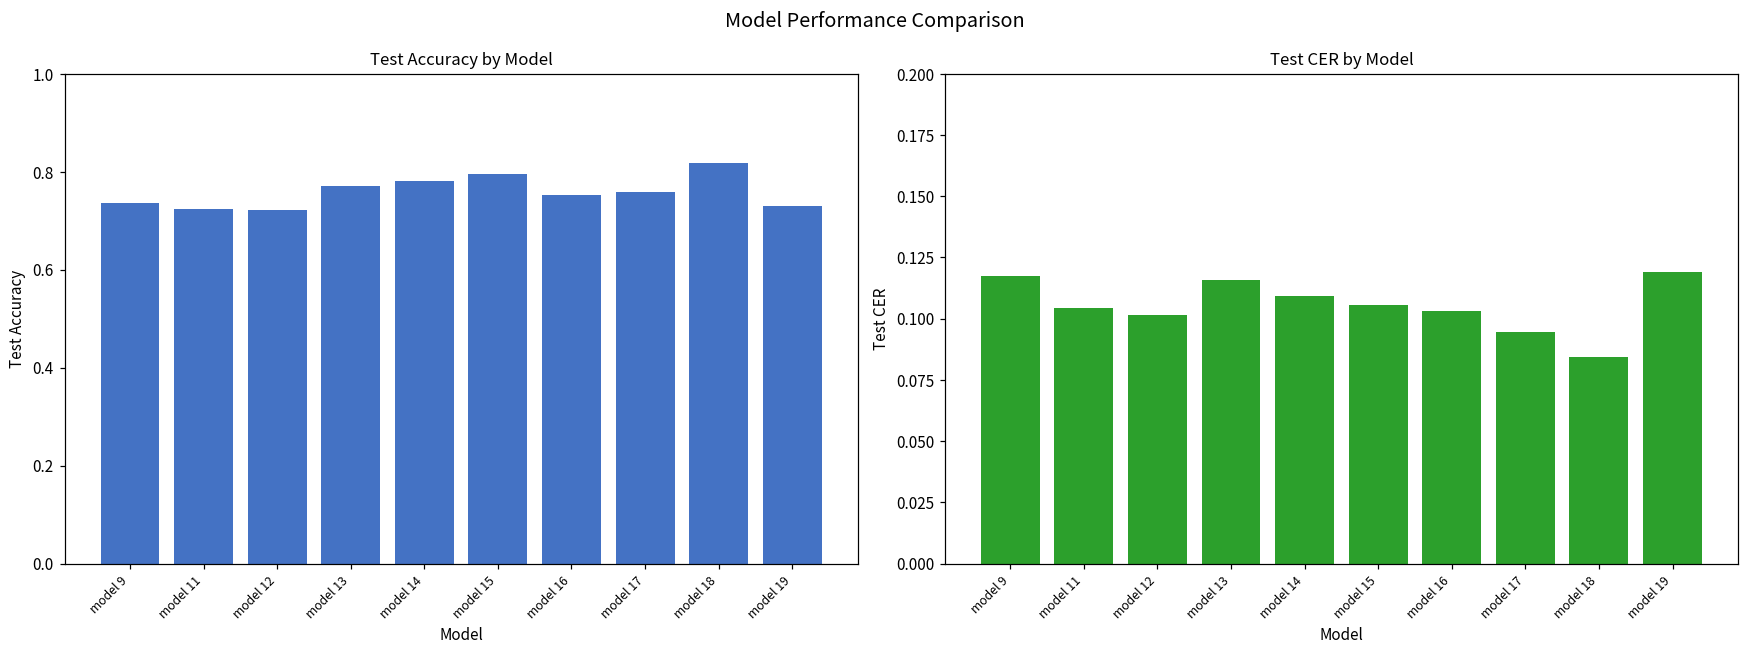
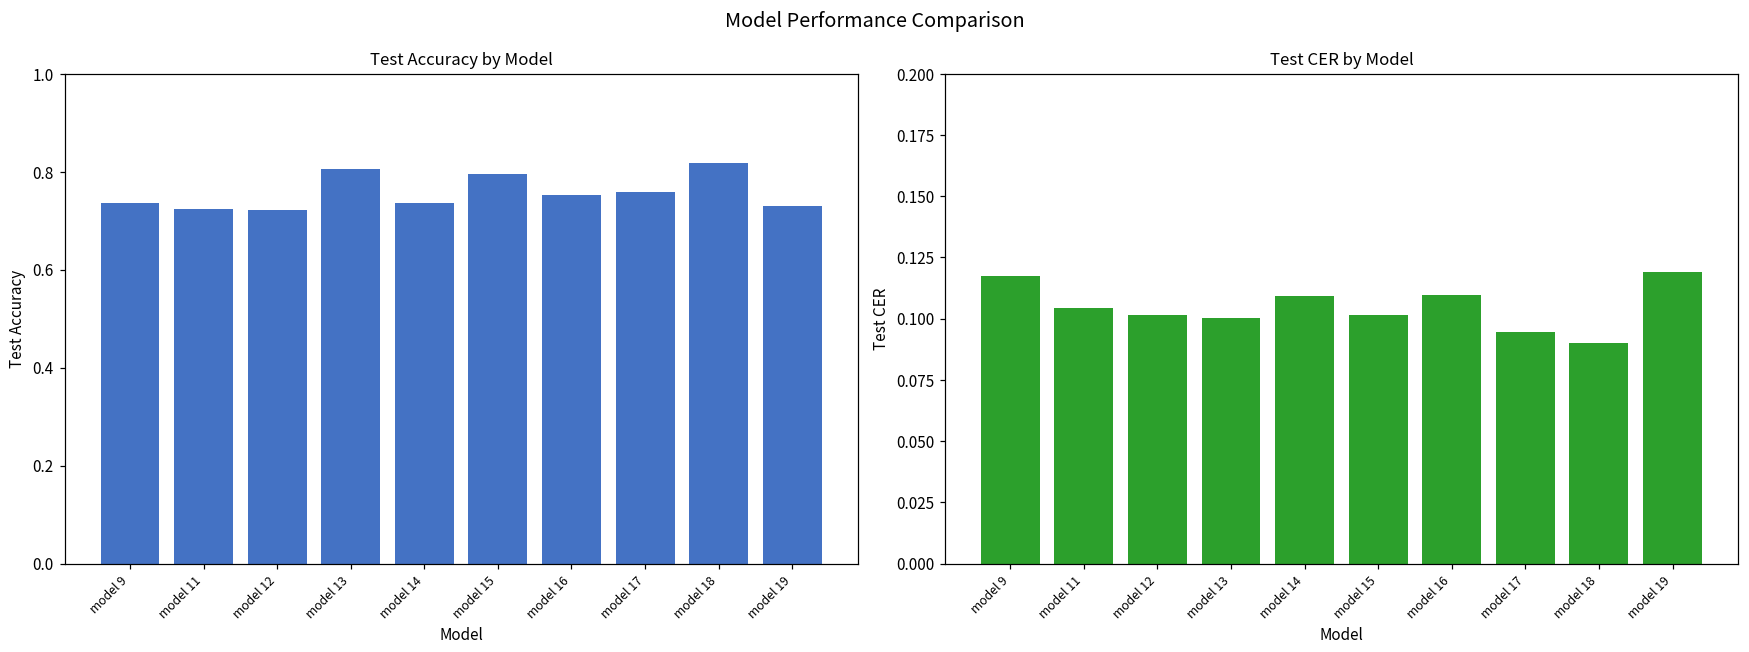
  {
    "Test Accuracy by Model": {
      "model 9": 0.74,
      "model 11": 0.72,
      "model 12": 0.72,
-     "model 13": 0.77,
-     "model 14": 0.78,
+     "model 13": 0.81,
+     "model 14": 0.74,
      "model 15": 0.80,
      "model 16": 0.75,
      "model 17": 0.76,
      "model 18": 0.82,
      "model 19": 0.73
    },
    "Test CER by Model": {
      "model 9": 0.117,
      "model 11": 0.104,
      "model 12": 0.102,
-     "model 13": 0.116,
+     "model 13": 0.100,
      "model 14": 0.109,
-     "model 15": 0.105,
-     "model 16": 0.103,
+     "model 15": 0.102,
+     "model 16": 0.110,
      "model 17": 0.094,
-     "model 18": 0.084,
+     "model 18": 0.090,
      "model 19": 0.119
    }
  }
